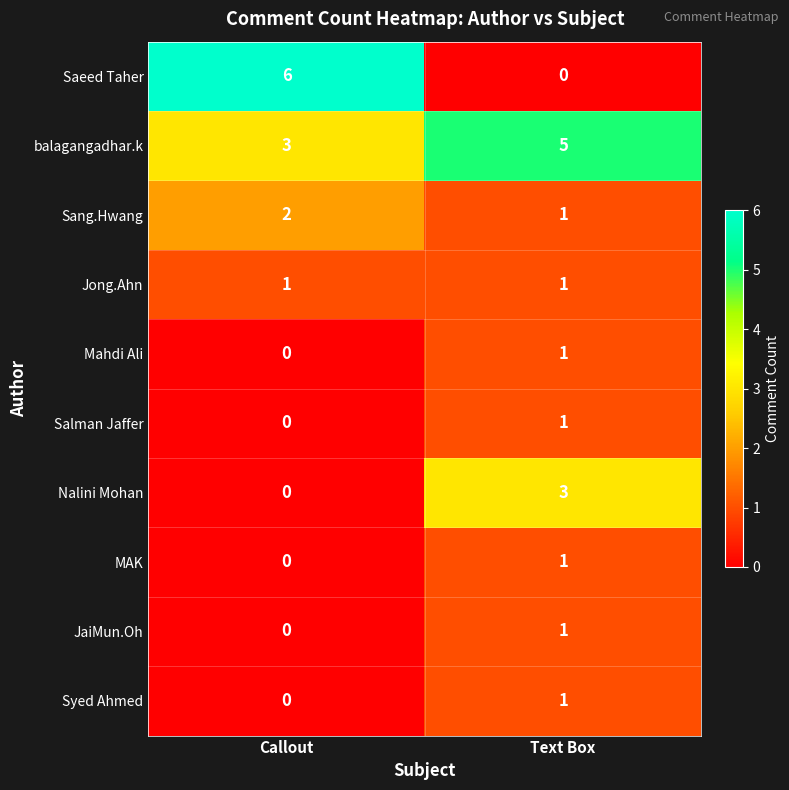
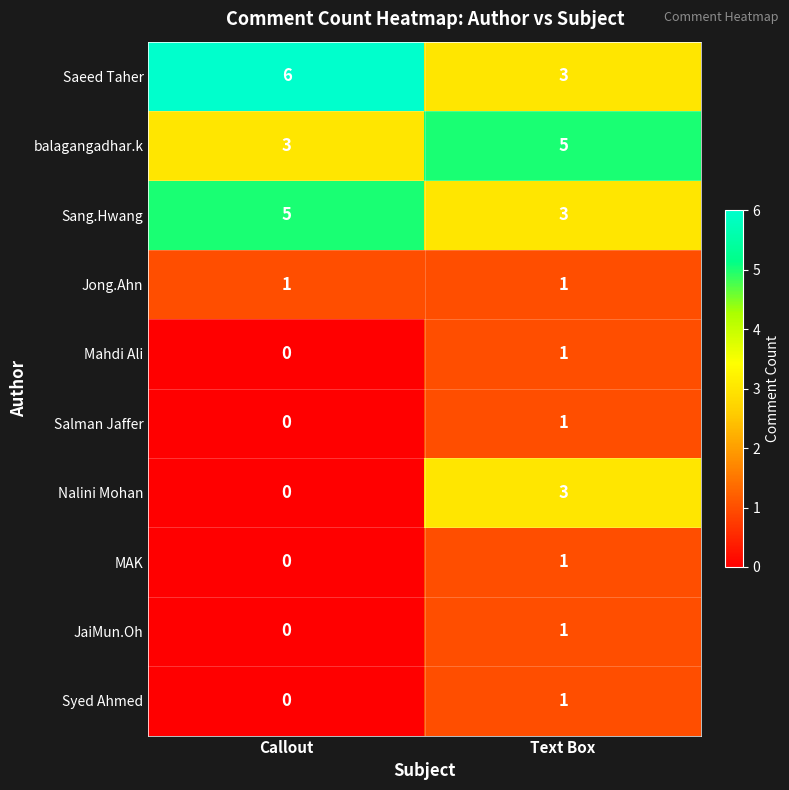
  {
    "Saeed Taher": {
      "Callout": 6,
-     "Text Box": 0
+     "Text Box": 3
    },
    "balagangadhar.k": {
      "Callout": 3,
      "Text Box": 5
    },
    "Sang.Hwang": {
-     "Callout": 2,
-     "Text Box": 1
+     "Callout": 5,
+     "Text Box": 3
    },
    "Jong.Ahn": {
      "Callout": 1,
      "Text Box": 1
    },
    "Mahdi Ali": {
      "Callout": 0,
      "Text Box": 1
    },
    "Salman Jaffer": {
      "Callout": 0,
      "Text Box": 1
    },
    "Nalini Mohan": {
      "Callout": 0,
      "Text Box": 3
    },
    "MAK": {
      "Callout": 0,
      "Text Box": 1
    },
    "JaiMun.Oh": {
      "Callout": 0,
      "Text Box": 1
    },
    "Syed Ahmed": {
      "Callout": 0,
      "Text Box": 1
    }
  }
